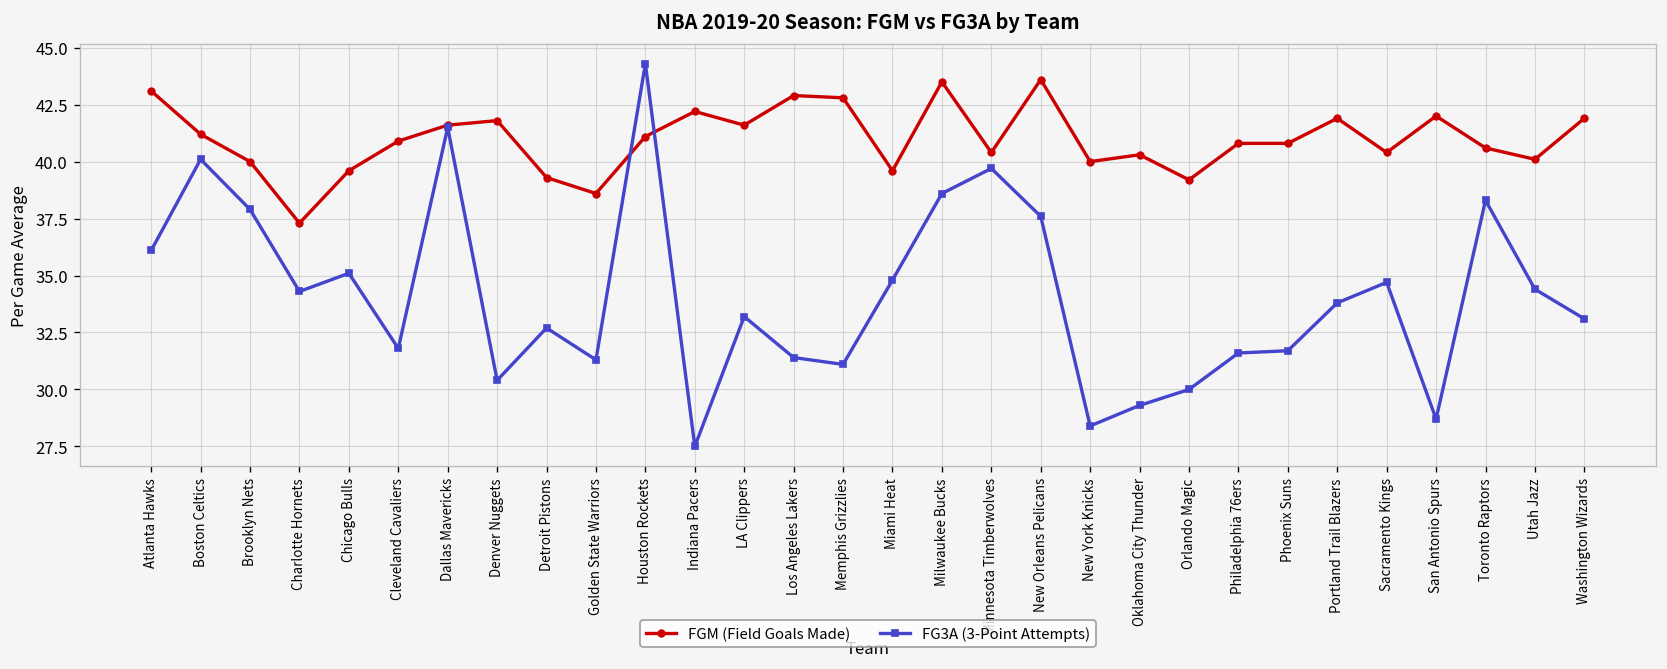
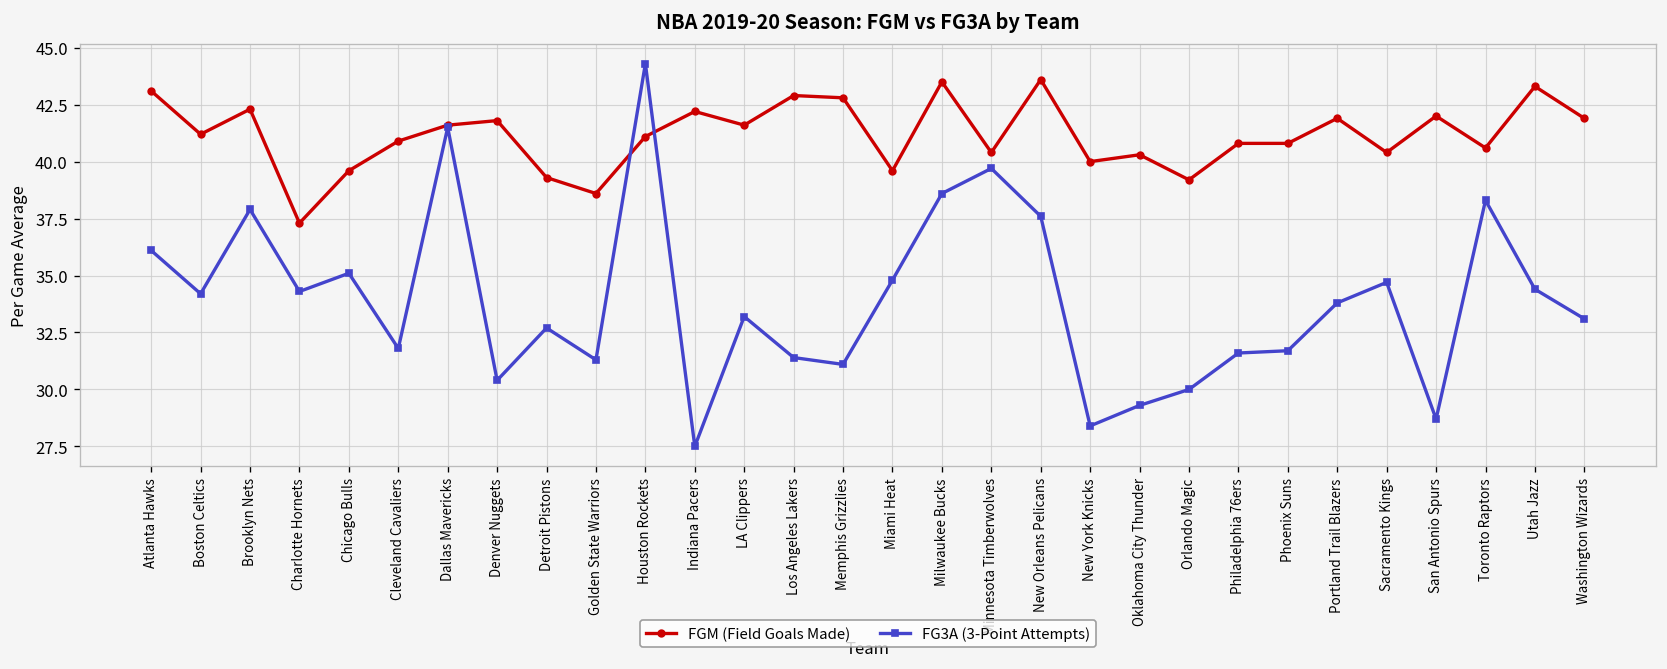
  {
    "FGM (Field Goals Made)": {
      "Atlanta Hawks": 43.1,
      "Boston Celtics": 41.2,
-     "Brooklyn Nets": 40.0,
+     "Brooklyn Nets": 42.3,
      "Charlotte Hornets": 37.3,
      "Chicago Bulls": 39.6,
      "Cleveland Cavaliers": 40.9,
      "Denver Nuggets": 41.8,
      "Detroit Pistons": 39.3,
      "Golden State Warriors": 38.6,
      "Houston Rockets": 41.1,
      "Indiana Pacers": 42.2,
      "LA Clippers": 41.6,
      "Los Angeles Lakers": 42.9,
      "Memphis Grizzlies": 42.8,
      "Miami Heat": 39.6,
      "Milwaukee Bucks": 43.5,
      "Minnesota Timberwolves": 40.4,
      "New Orleans Pelicans": 43.6,
      "New York Knicks": 40.0,
      "Oklahoma City Thunder": 40.3,
      "Orlando Magic": 39.2,
      "Philadelphia 76ers": 40.8,
      "Phoenix Suns": 40.8,
      "Portland Trail Blazers": 41.9,
      "Sacramento Kings": 40.4,
      "San Antonio Spurs": 42.0,
      "Toronto Raptors": 40.6,
-     "Utah Jazz": 40.1,
+     "Utah Jazz": 43.3,
      "Washington Wizards": 41.9
    },
    "FG3A (3-Point Attempts)": {
      "Atlanta Hawks": 36.1,
-     "Boston Celtics": 40.1,
+     "Boston Celtics": 34.2,
      "Brooklyn Nets": 37.9,
      "Charlotte Hornets": 34.3,
      "Chicago Bulls": 35.1,
      "Cleveland Cavaliers": 31.8,
      "Denver Nuggets": 30.4,
      "Detroit Pistons": 32.7,
      "Golden State Warriors": 31.3,
      "Houston Rockets": 44.3,
      "Indiana Pacers": 27.5,
      "LA Clippers": 33.2,
      "Los Angeles Lakers": 31.4,
      "Memphis Grizzlies": 31.1,
      "Miami Heat": 34.8,
      "Milwaukee Bucks": 38.6,
      "Minnesota Timberwolves": 39.7,
      "New Orleans Pelicans": 37.6,
      "New York Knicks": 28.4,
      "Oklahoma City Thunder": 29.3,
      "Orlando Magic": 30.0,
      "Philadelphia 76ers": 31.6,
      "Phoenix Suns": 31.7,
      "Portland Trail Blazers": 33.8,
      "Sacramento Kings": 34.7,
      "San Antonio Spurs": 28.7,
      "Toronto Raptors": 38.3,
      "Utah Jazz": 34.4,
      "Washington Wizards": 33.1
    }
  }
